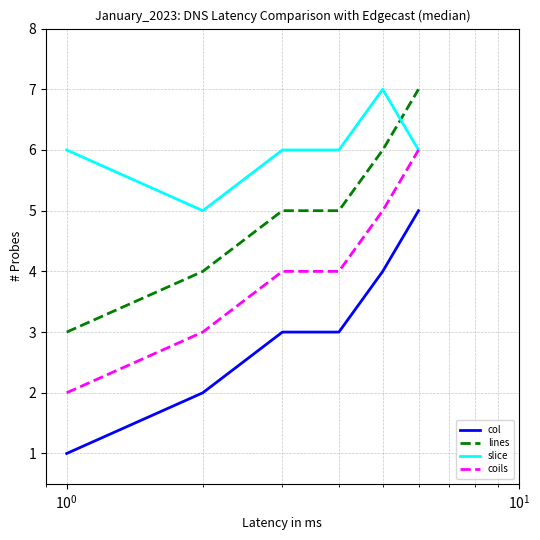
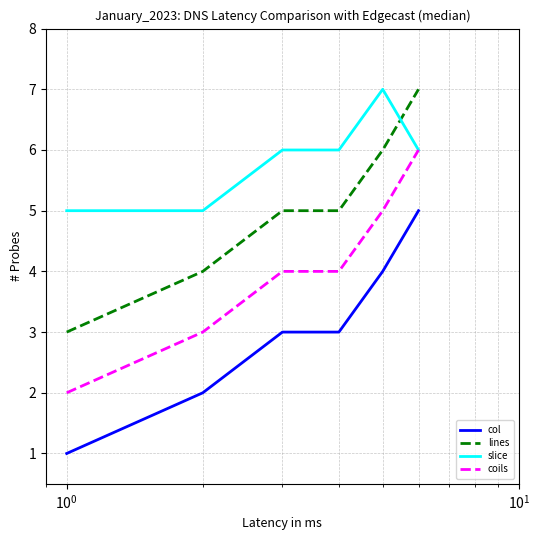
  {
    "col": {
      "10^0": 1
    },
    "lines": {
      "10^0": 3
    },
    "slice": {
-     "10^0": 6
+     "10^0": 5
    },
    "coils": {
      "10^0": 2
    }
  }
